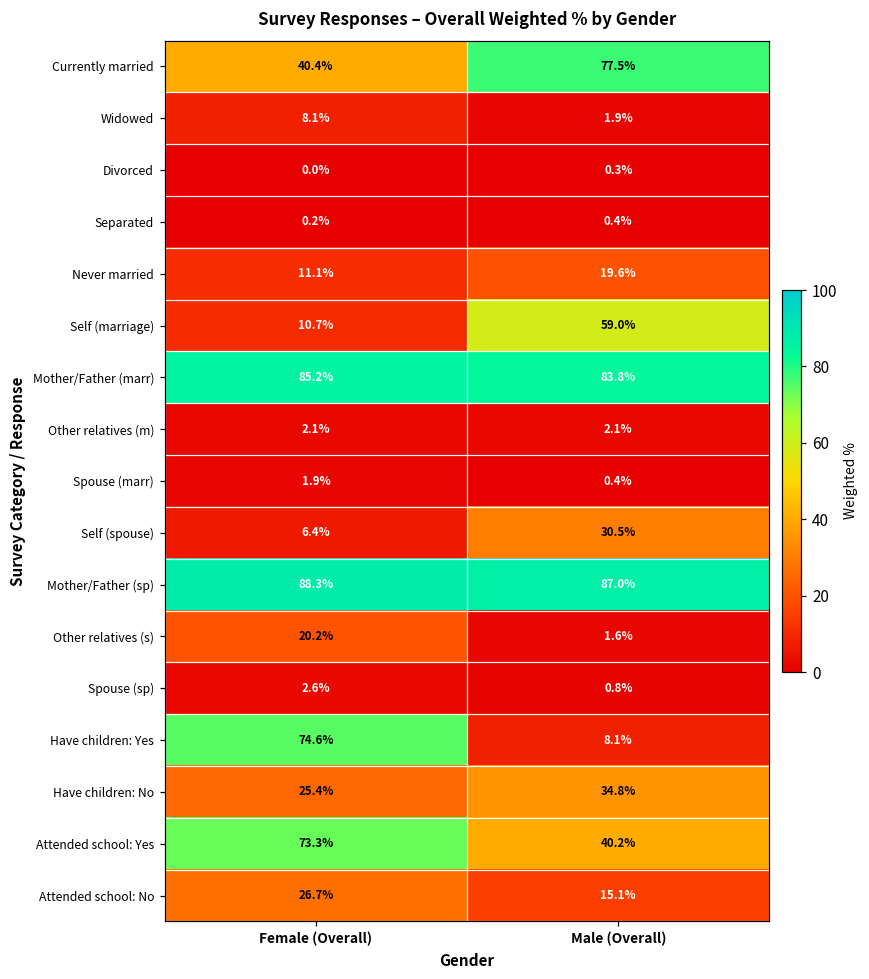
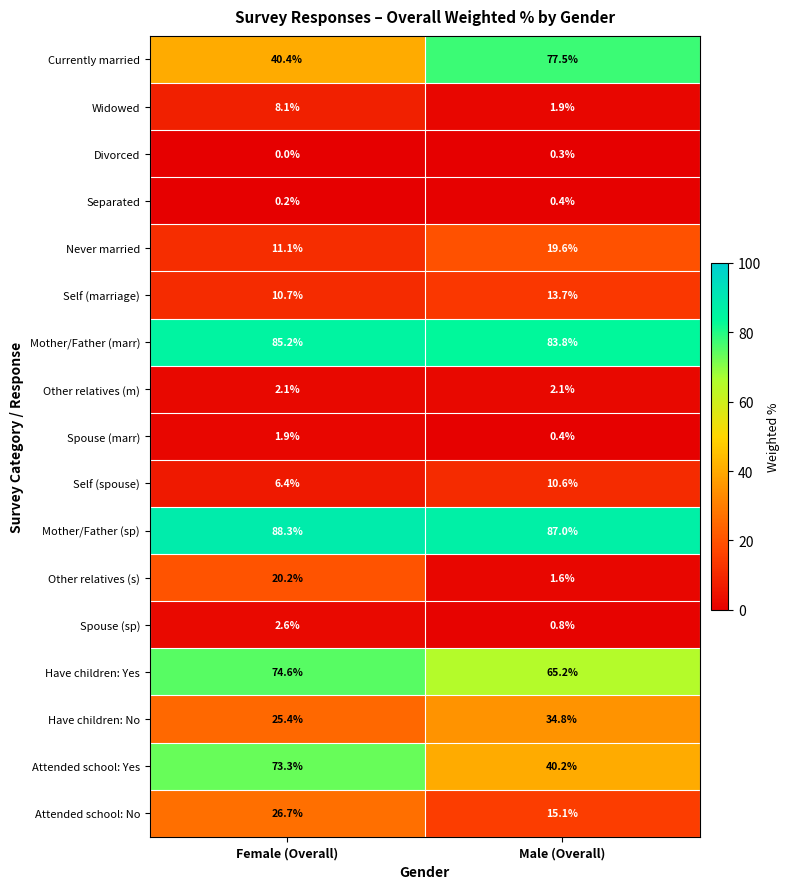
  {
    "Currently married": {
      "Female (Overall)": "40.4%",
      "Male (Overall)": "77.5%"
    },
    "Widowed": {
      "Female (Overall)": "8.1%",
      "Male (Overall)": "1.9%"
    },
    "Divorced": {
      "Female (Overall)": "0.0%",
      "Male (Overall)": "0.3%"
    },
    "Separated": {
      "Female (Overall)": "0.2%",
      "Male (Overall)": "0.4%"
    },
    "Never married": {
      "Female (Overall)": "11.1%",
      "Male (Overall)": "19.6%"
    },
    "Self (marriage)": {
      "Female (Overall)": "10.7%",
-     "Male (Overall)": "59.0%"
+     "Male (Overall)": "13.7%"
    },
    "Mother/Father (marr)": {
      "Female (Overall)": "85.2%",
      "Male (Overall)": "83.8%"
    },
    "Other relatives (m)": {
      "Female (Overall)": "2.1%",
      "Male (Overall)": "2.1%"
    },
    "Spouse (marr)": {
      "Female (Overall)": "1.9%",
      "Male (Overall)": "0.4%"
    },
    "Self (spouse)": {
      "Female (Overall)": "6.4%",
-     "Male (Overall)": "30.5%"
+     "Male (Overall)": "10.6%"
    },
    "Mother/Father (sp)": {
      "Female (Overall)": "88.3%",
      "Male (Overall)": "87.0%"
    },
    "Other relatives (s)": {
      "Female (Overall)": "20.2%",
      "Male (Overall)": "1.6%"
    },
    "Spouse (sp)": {
      "Female (Overall)": "2.6%",
      "Male (Overall)": "0.8%"
    },
    "Have children: Yes": {
      "Female (Overall)": "74.6%",
-     "Male (Overall)": "8.1%"
+     "Male (Overall)": "65.2%"
    },
    "Have children: No": {
      "Female (Overall)": "25.4%",
      "Male (Overall)": "34.8%"
    },
    "Attended school: Yes": {
      "Female (Overall)": "73.3%",
      "Male (Overall)": "40.2%"
    },
    "Attended school: No": {
      "Female (Overall)": "26.7%",
      "Male (Overall)": "15.1%"
    }
  }
